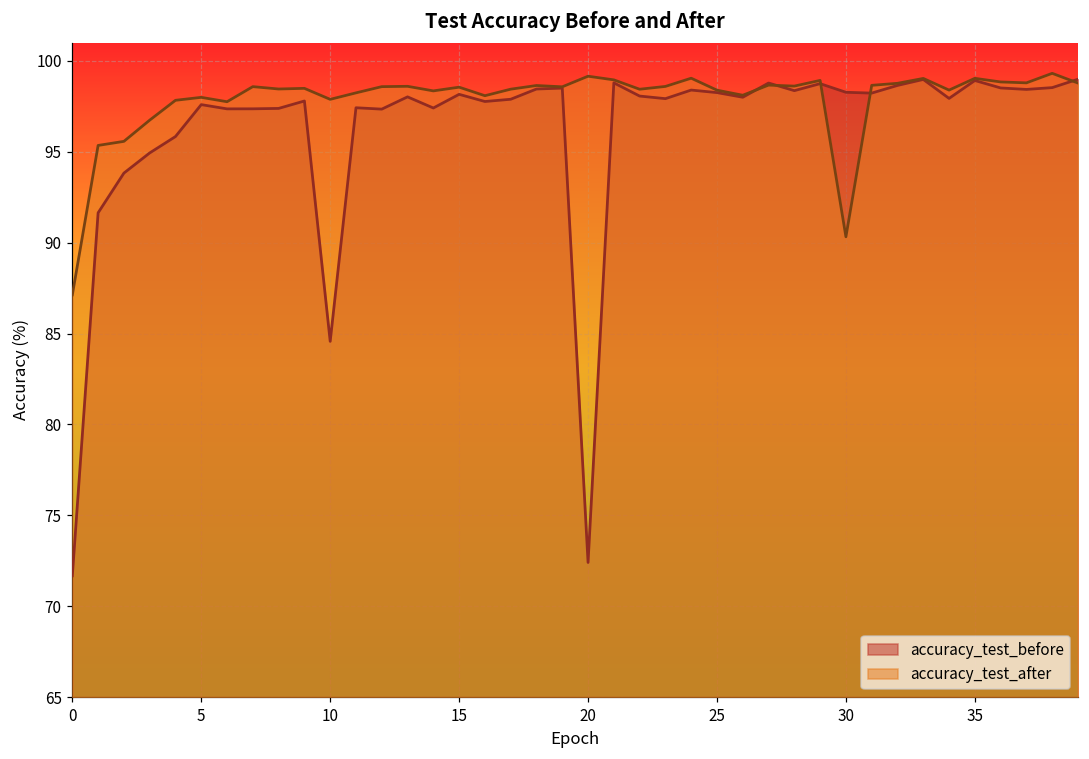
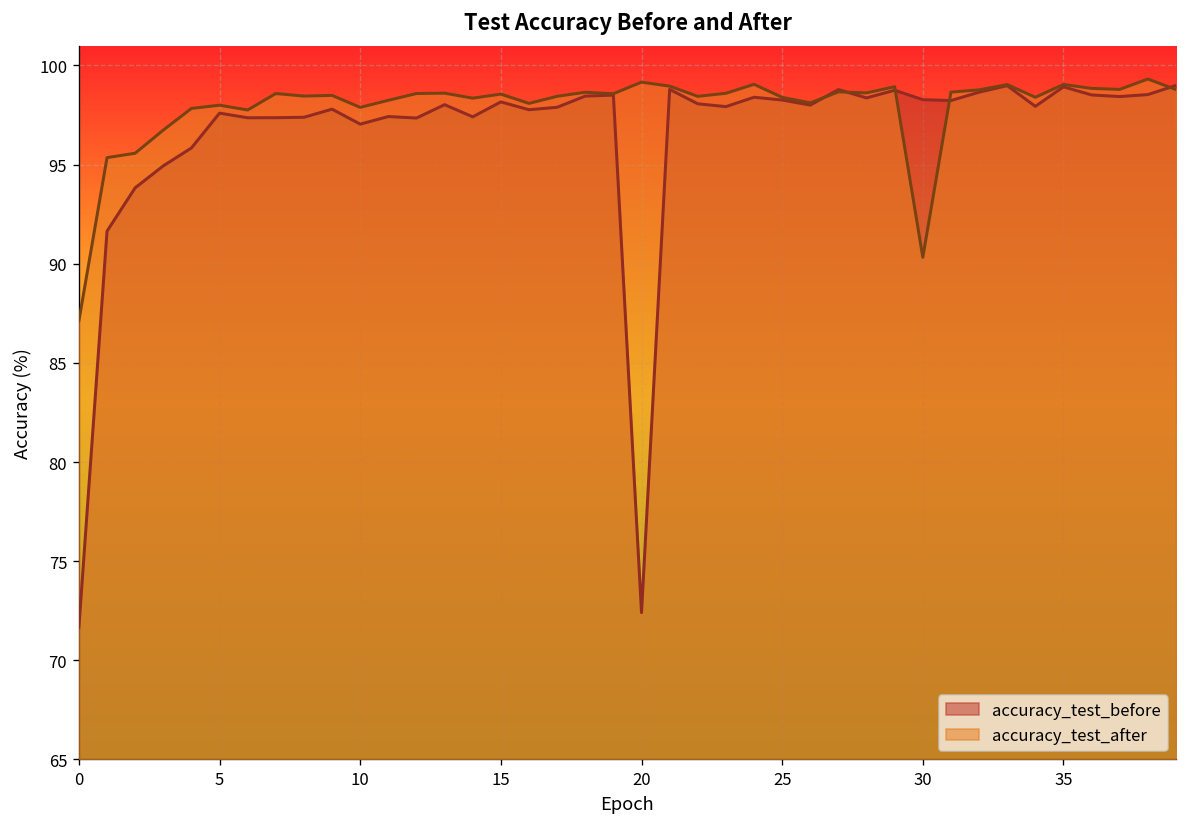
  {
    "accuracy_test_before": {
      "0": 71.7,
      "5": 97.6,
-     "10": 84.6,
+     "10": 97.0,
      "15": 98.2,
      "20": 72.4,
      "30": 98.3
    },
    "accuracy_test_after": {
      "0": 87.1,
      "5": 98.0,
      "10": 97.9,
      "15": 98.6,
      "20": 99.2,
      "30": 90.3
    }
  }
